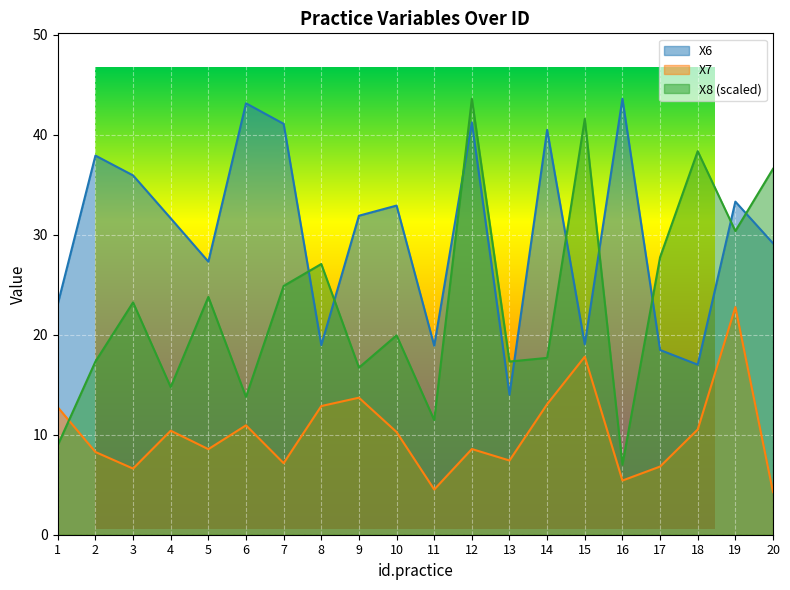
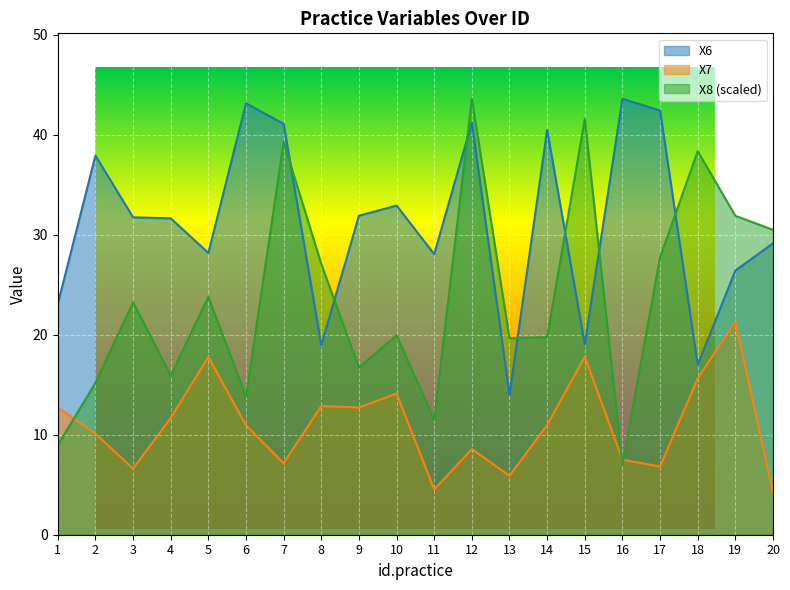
  {
    "X6": {
      "1": 23,
      "2": 38,
-     "3": 36,
+     "3": 32,
      "4": 32,
-     "5": 27,
+     "5": 28,
      "6": 43,
      "7": 41,
      "8": 19,
      "9": 32,
      "10": 33,
-     "11": 19,
+     "11": 28,
      "12": 41,
      "13": 14,
      "14": 41,
      "15": 19,
      "16": 44,
-     "17": 18,
+     "17": 42,
      "18": 17,
-     "19": 33,
+     "19": 26,
      "20": 29
    },
    "X7": {
      "1": 13,
-     "2": 8,
+     "2": 10,
      "3": 7,
-     "4": 10,
-     "5": 9,
+     "4": 12,
+     "5": 18,
      "6": 11,
      "7": 7,
      "8": 13,
-     "9": 14,
-     "10": 10,
+     "9": 13,
+     "10": 14,
      "11": 5,
      "12": 9,
-     "13": 7,
-     "14": 13,
+     "13": 6,
+     "14": 11,
      "15": 18,
-     "16": 5,
+     "16": 8,
      "17": 7,
-     "18": 11,
-     "19": 23,
+     "18": 16,
+     "19": 21,
      "20": 4
    },
    "X8 (scaled)": {
      "1": 9,
-     "2": 17,
+     "2": 15,
      "3": 23,
-     "4": 15,
+     "4": 16,
      "5": 24,
      "6": 14,
-     "7": 25,
+     "7": 39,
      "8": 27,
      "9": 17,
      "10": 20,
      "11": 11,
      "12": 44,
-     "13": 17,
-     "14": 18,
+     "13": 20,
+     "14": 20,
      "15": 42,
      "16": 7,
      "17": 28,
      "18": 38,
-     "19": 30,
-     "20": 37
+     "19": 32,
+     "20": 31
    }
  }
